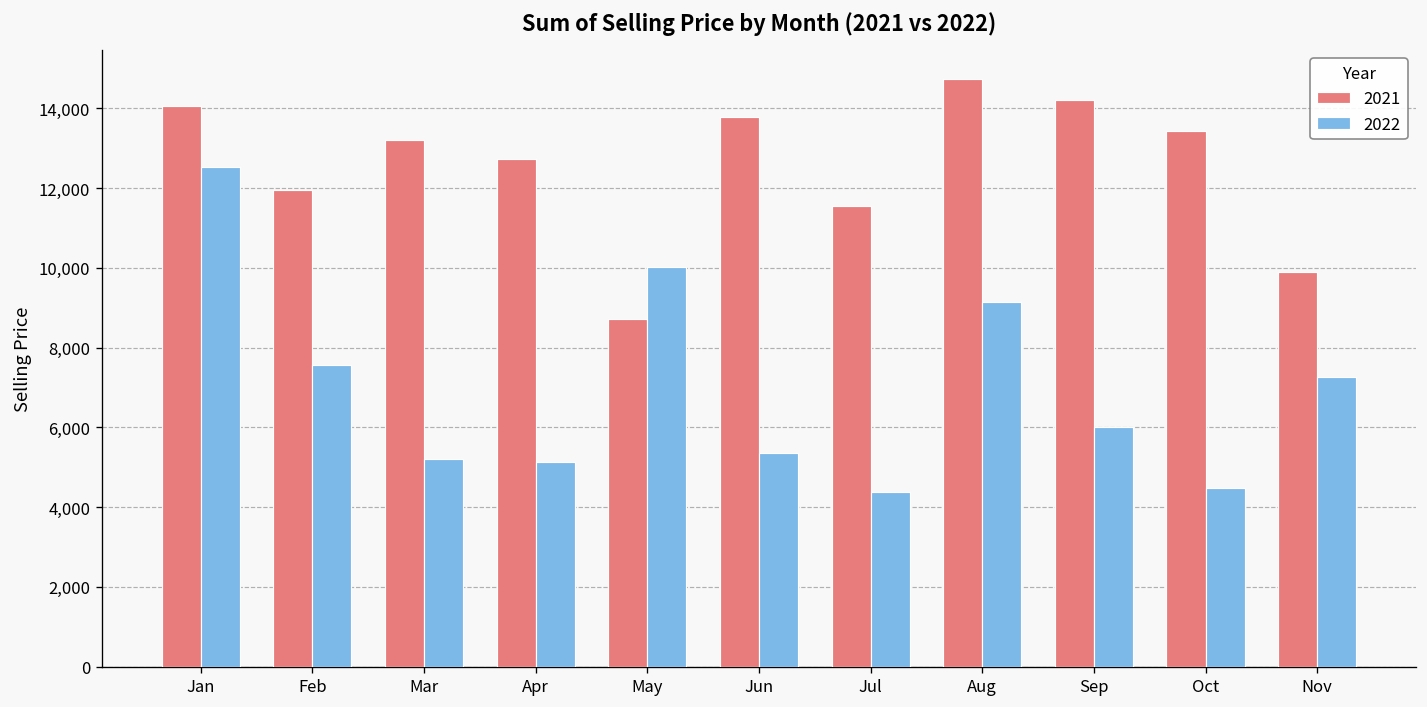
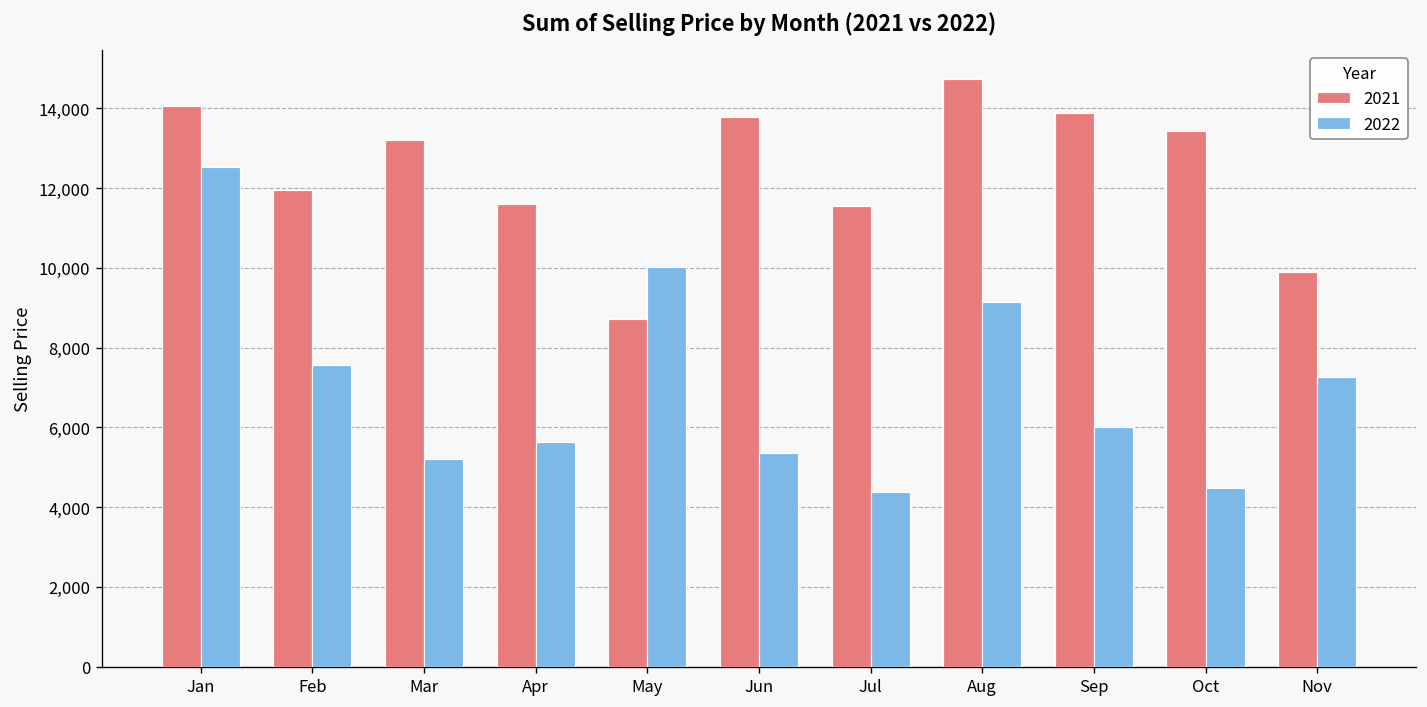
  {
    "2021": {
      "Jan": "14,100",
      "Feb": "11,900",
      "Mar": "13,200",
-     "Apr": "12,700",
+     "Apr": "11,600",
      "May": "8,700",
      "Jun": "13,800",
      "Jul": "11,600",
      "Aug": "14,700",
-     "Sep": "14,200",
+     "Sep": "13,900",
      "Oct": "13,400",
      "Nov": "9,900"
    },
    "2022": {
      "Jan": "12,500",
      "Feb": "7,600",
      "Mar": "5,200",
-     "Apr": "5,100",
+     "Apr": "5,600",
      "May": "10,000",
      "Jun": "5,400",
      "Jul": "4,400",
      "Aug": "9,100",
      "Sep": "6,000",
      "Oct": "4,500",
      "Nov": "7,300"
    }
  }
